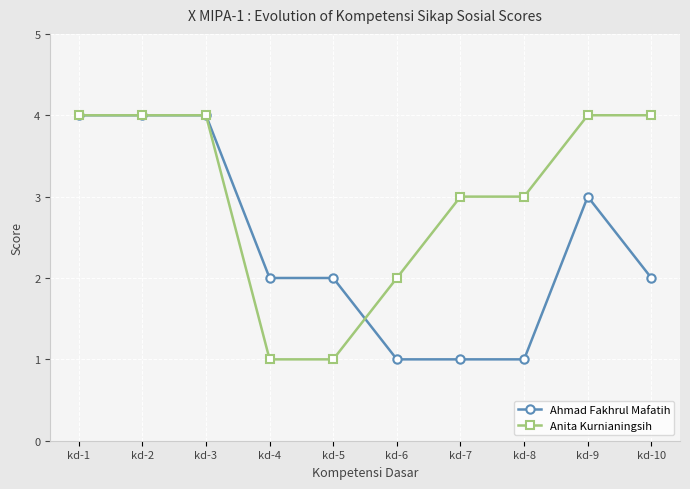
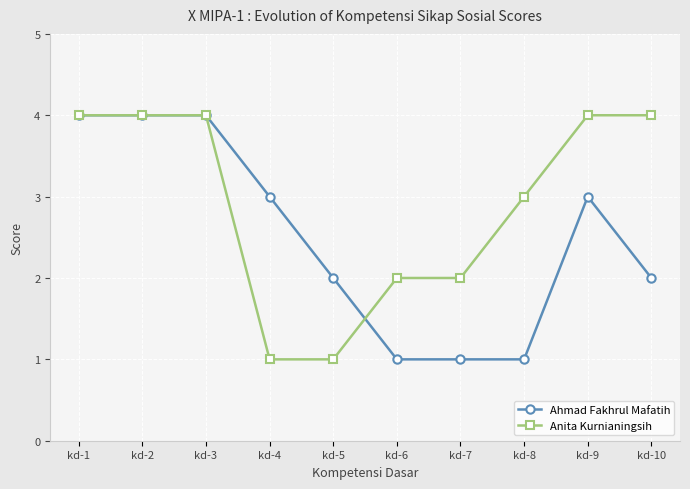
  {
    "Ahmad Fakhrul Mafatih": {
-     "kd-4": 2,
+     "kd-4": 3,
      "kd-5": 2,
      "kd-6": 1,
      "kd-7": 1,
      "kd-8": 1,
      "kd-9": 3,
      "kd-10": 2
    },
    "Anita Kurnianingsih": {
      "kd-4": 1,
      "kd-5": 1,
      "kd-6": 2,
-     "kd-7": 3,
+     "kd-7": 2,
      "kd-8": 3,
      "kd-9": 4,
      "kd-10": 4
    }
  }
